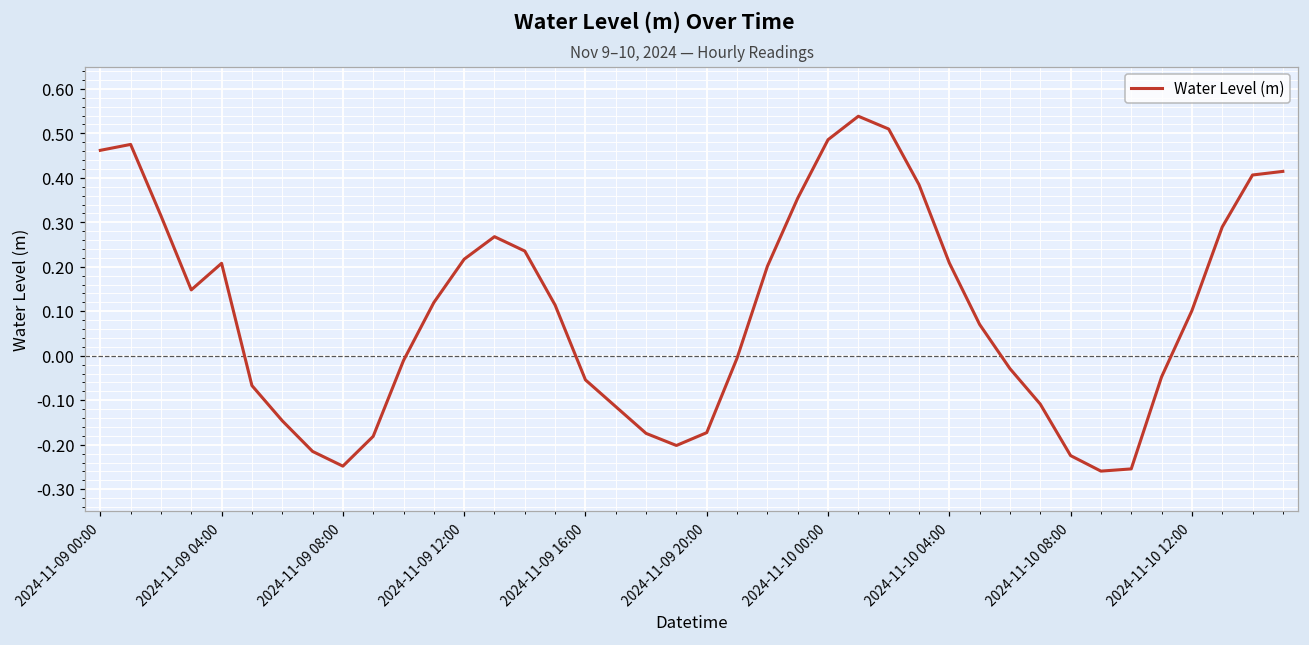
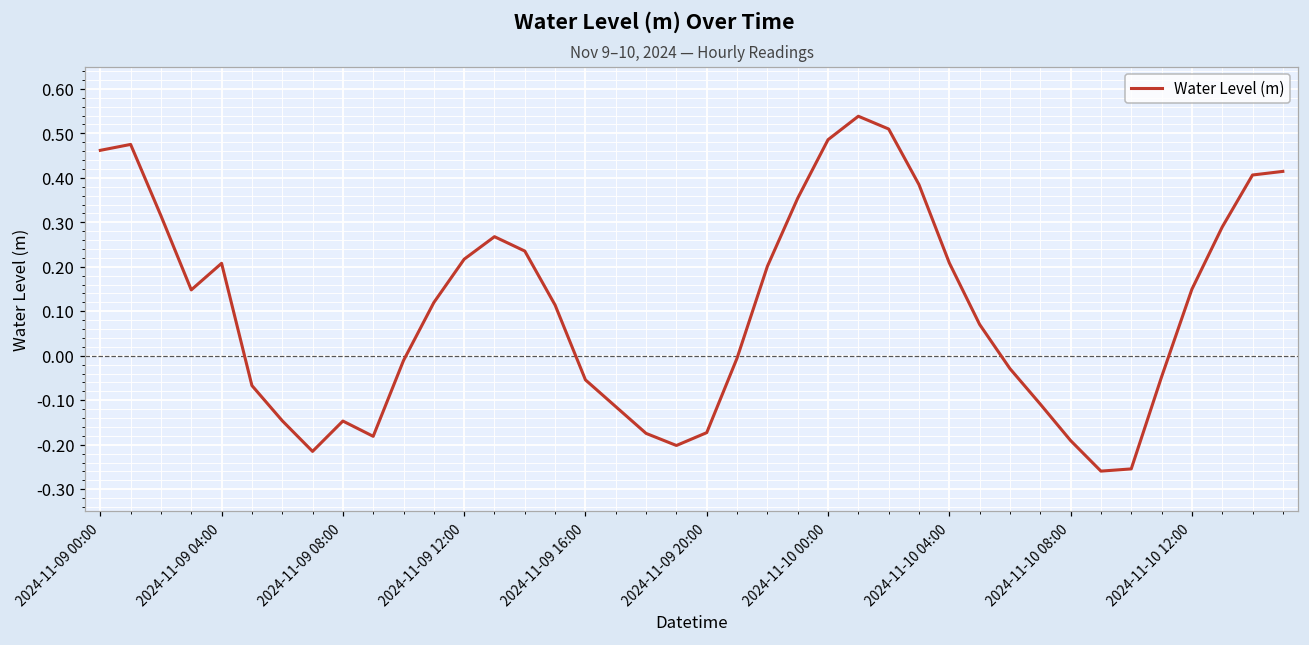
  {
    "2024-11-09 00:00": 0.46,
    "2024-11-09 04:00": 0.21,
-   "2024-11-09 08:00": -0.25,
+   "2024-11-09 08:00": -0.15,
    "2024-11-09 12:00": 0.22,
    "2024-11-09 16:00": -0.05,
    "2024-11-09 20:00": -0.17,
    "2024-11-10 00:00": 0.49,
    "2024-11-10 04:00": 0.21,
-   "2024-11-10 08:00": -0.22,
-   "2024-11-10 12:00": 0.10
+   "2024-11-10 08:00": -0.19,
+   "2024-11-10 12:00": 0.15
  }
